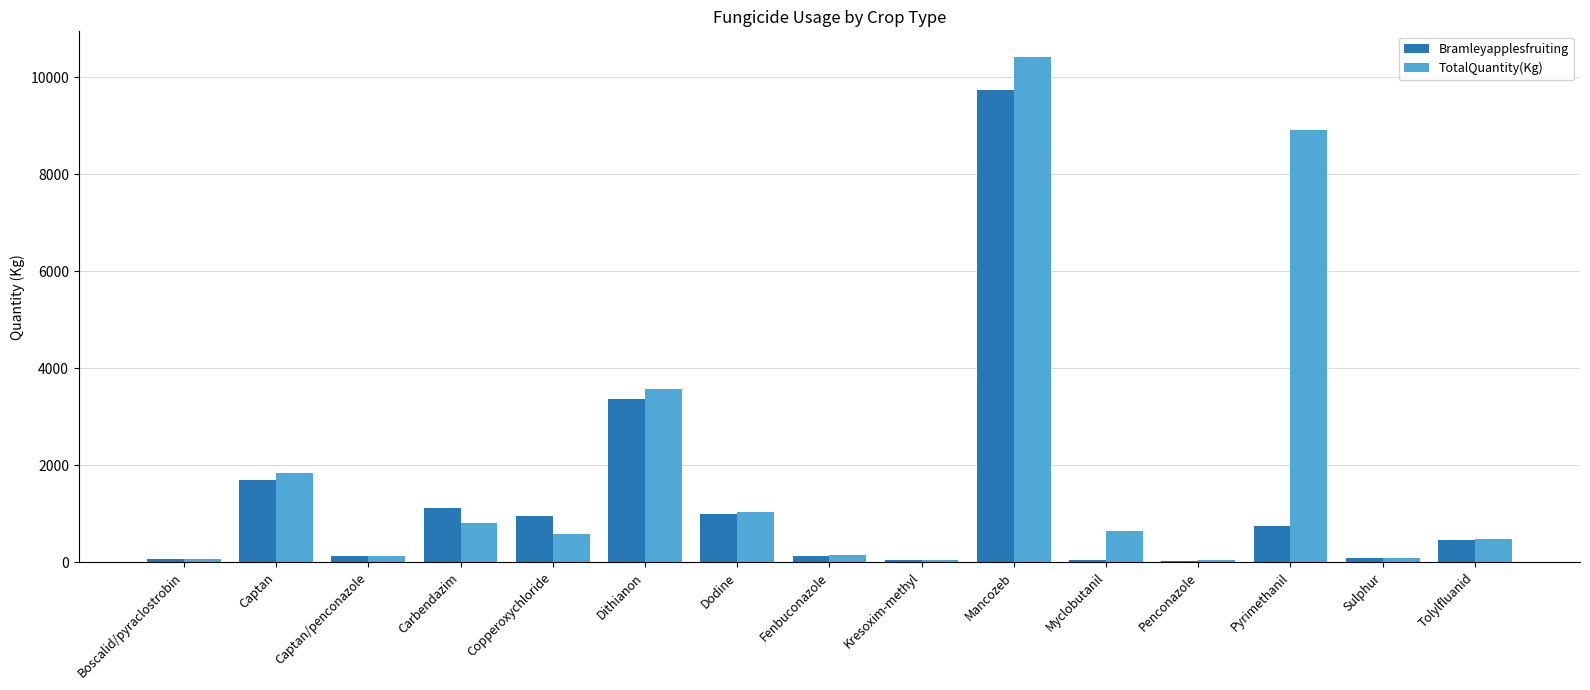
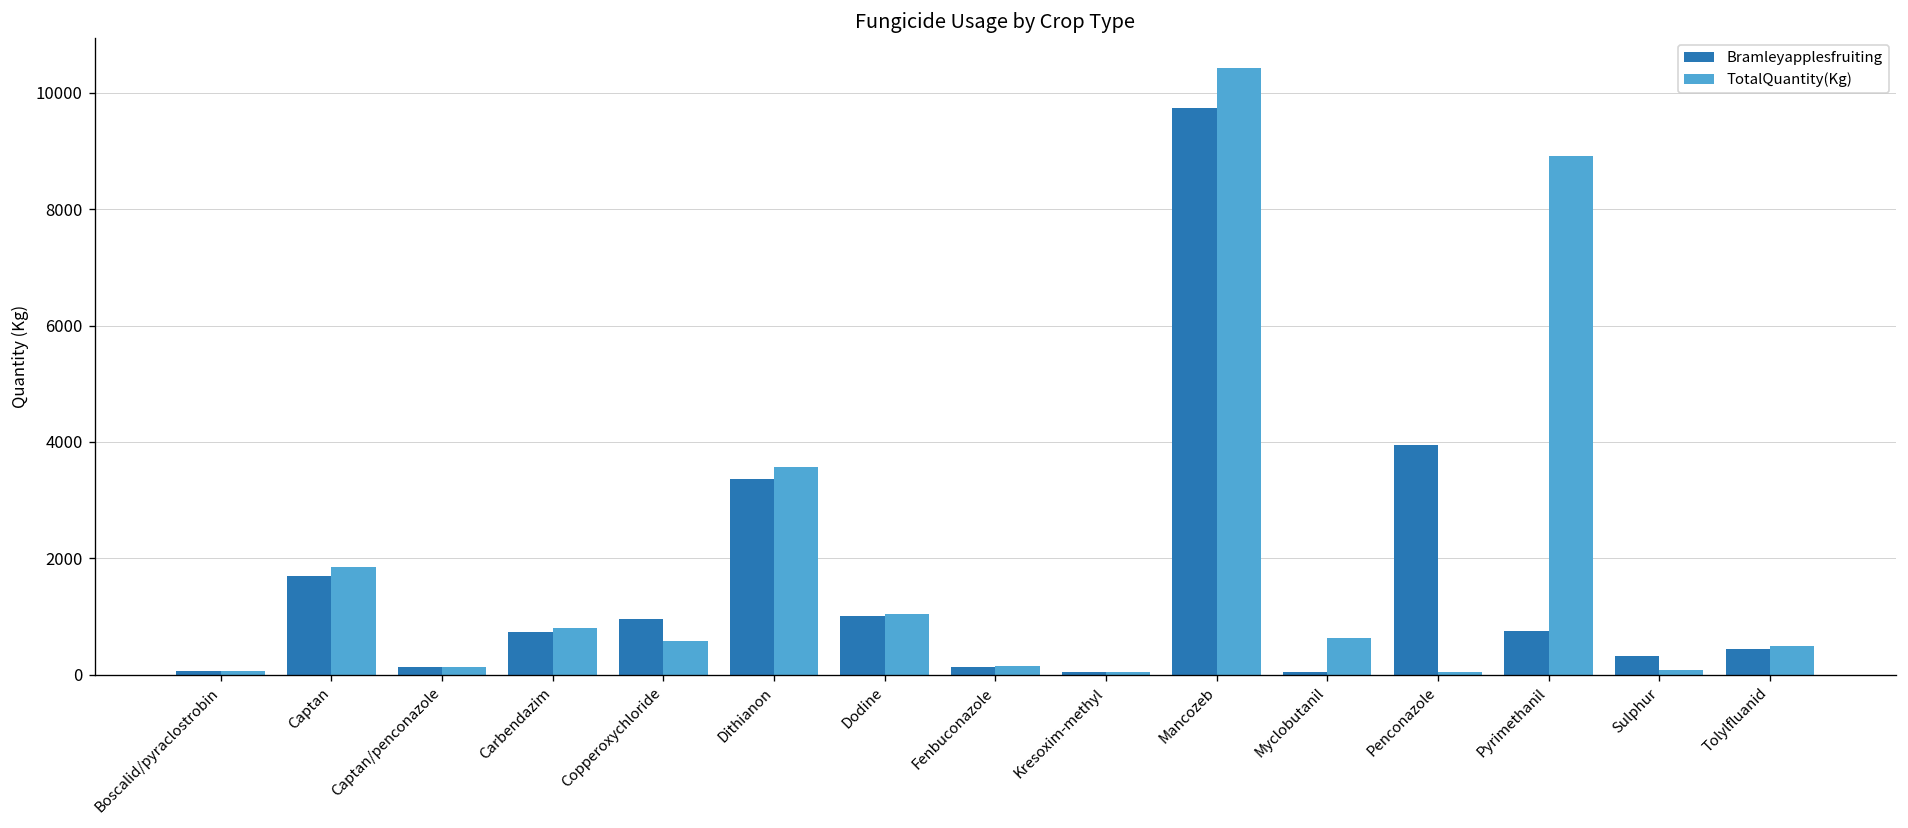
  {
    "Bramleyapplesfruiting": {
      "Boscalid/pyraclostrobin": 100,
      "Captan": 1700,
      "Captan/penconazole": 100,
-     "Carbendazim": 1100,
+     "Carbendazim": 700,
      "Copperoxychloride": 1000,
      "Dithianon": 3400,
      "Dodine": 1000,
      "Fenbuconazole": 100,
      "Mancozeb": 9700,
-     "Penconazole": 0,
+     "Penconazole": 3900,
      "Pyrimethanil": 800,
-     "Sulphur": 100,
+     "Sulphur": 300,
      "Tolylfluanid": 400
    },
    "TotalQuantity(Kg)": {
      "Boscalid/pyraclostrobin": 100,
      "Captan": 1800,
      "Captan/penconazole": 100,
      "Carbendazim": 800,
      "Copperoxychloride": 600,
      "Dithianon": 3600,
      "Dodine": 1000,
      "Fenbuconazole": 100,
      "Mancozeb": 10400,
      "Myclobutanil": 600,
      "Pyrimethanil": 8900,
      "Sulphur": 100,
      "Tolylfluanid": 500
    }
  }
